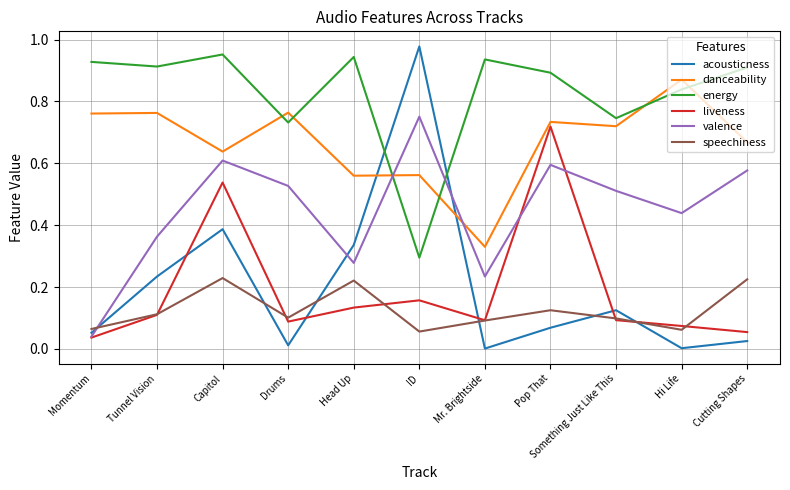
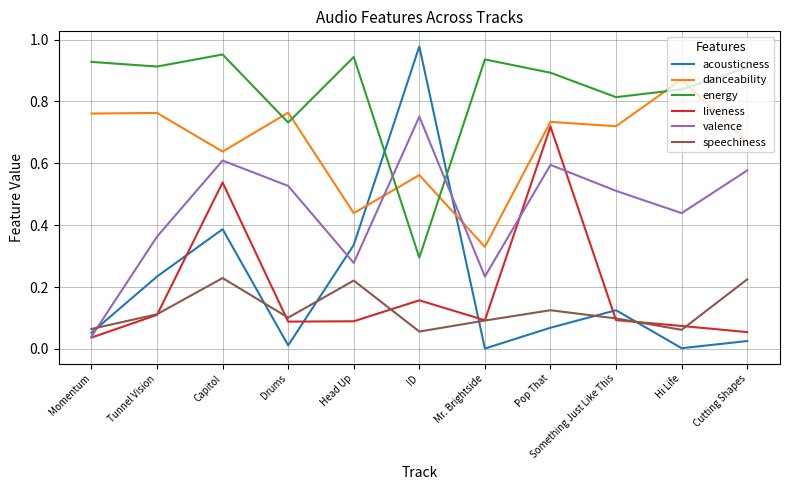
  {
    "acousticness": {
      "Momentum": 0.05,
      "Tunnel Vision": 0.23,
      "Capitol": 0.39,
      "Drums": 0.01,
      "Head Up": 0.34,
      "ID": 0.98,
      "Mr. Brightside": 0.00,
      "Pop That": 0.07,
      "Something Just Like This": 0.13,
      "Hi Life": 0.00,
      "Cutting Shapes": 0.03
    },
    "danceability": {
      "Momentum": 0.76,
      "Tunnel Vision": 0.76,
      "Capitol": 0.64,
      "Drums": 0.76,
-     "Head Up": 0.56,
+     "Head Up": 0.44,
      "ID": 0.56,
      "Mr. Brightside": 0.33,
      "Pop That": 0.73,
      "Something Just Like This": 0.72
    },
    "energy": {
      "Momentum": 0.93,
      "Tunnel Vision": 0.91,
      "Capitol": 0.95,
      "Drums": 0.73,
      "Head Up": 0.94,
      "ID": 0.30,
      "Mr. Brightside": 0.94,
      "Pop That": 0.89,
-     "Something Just Like This": 0.75
+     "Something Just Like This": 0.81
    },
    "liveness": {
      "Capitol": 0.54,
      "Drums": 0.09,
-     "Head Up": 0.13,
+     "Head Up": 0.09,
      "ID": 0.16,
      "Pop That": 0.72,
      "Hi Life": 0.07,
      "Cutting Shapes": 0.05
    },
    "valence": {
      "Tunnel Vision": 0.36,
      "Capitol": 0.61,
      "Drums": 0.53,
      "Head Up": 0.28,
      "ID": 0.75,
      "Mr. Brightside": 0.23,
      "Pop That": 0.60,
      "Something Just Like This": 0.51,
      "Hi Life": 0.44,
      "Cutting Shapes": 0.58
    },
    "speechiness": {
      "Momentum": 0.06,
      "Capitol": 0.23,
      "Drums": 0.10,
      "Head Up": 0.22,
      "ID": 0.06,
      "Pop That": 0.13,
      "Hi Life": 0.06,
      "Cutting Shapes": 0.23
    }
  }
